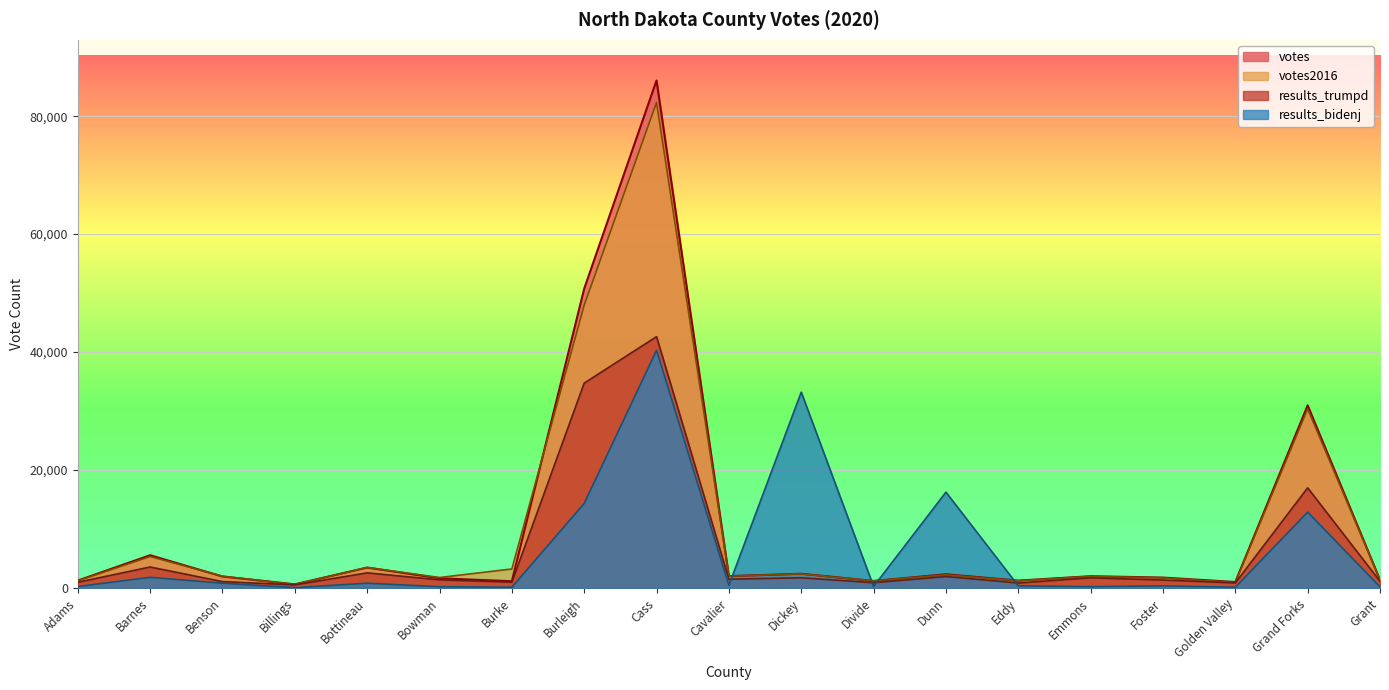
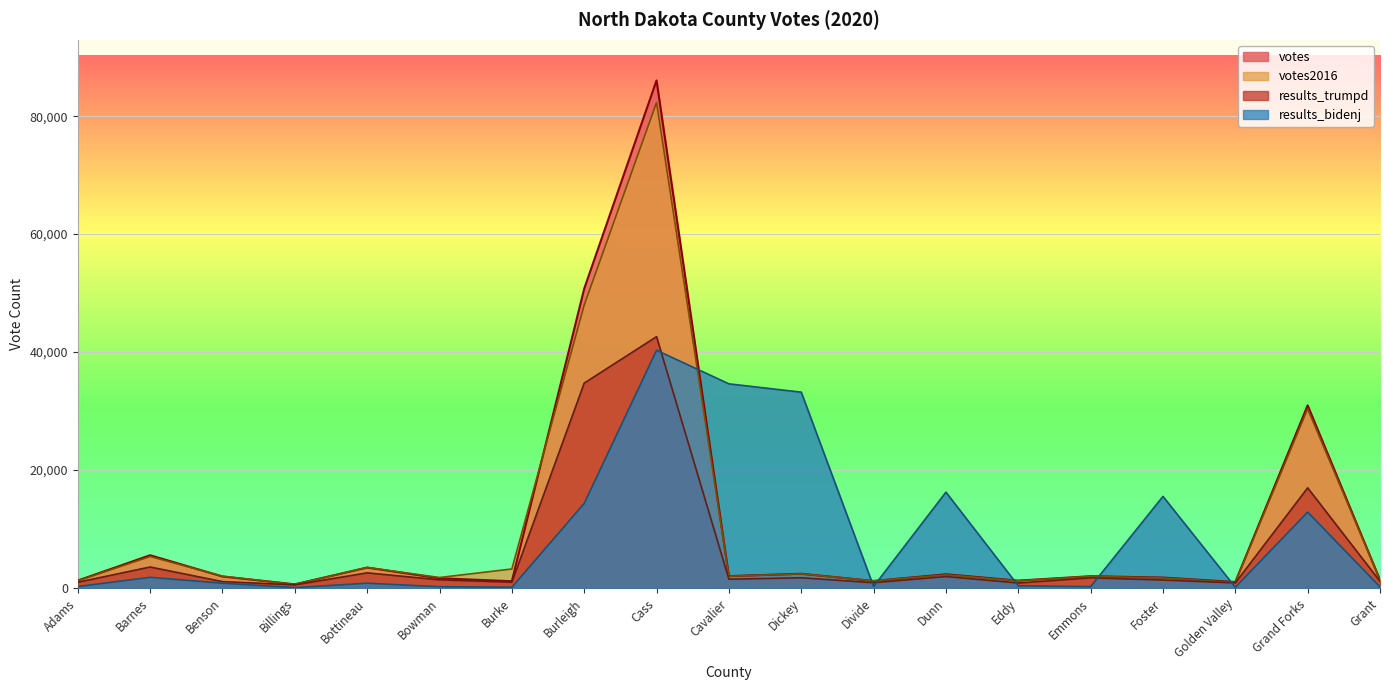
  {
    "votes2016": {
      "Burke": "3,000",
      "Burleigh": "48,000",
      "Cass": "82,000",
      "Grand Forks": "30,000"
    },
    "results_bidenj": {
      "Adams": "0",
      "Barnes": "2,000",
      "Billings": "0",
      "Bottineau": "1,000",
      "Bowman": "0",
      "Burke": "0",
      "Burleigh": "14,000",
      "Cass": "40,000",
-     "Cavalier": "0",
+     "Cavalier": "35,000",
      "Dickey": "33,000",
      "Divide": "0",
      "Dunn": "16,000",
      "Eddy": "0",
      "Emmons": "0",
-     "Foster": "0",
+     "Foster": "16,000",
      "Golden Valley": "0",
      "Grand Forks": "13,000",
      "Grant": "0"
    }
  }
